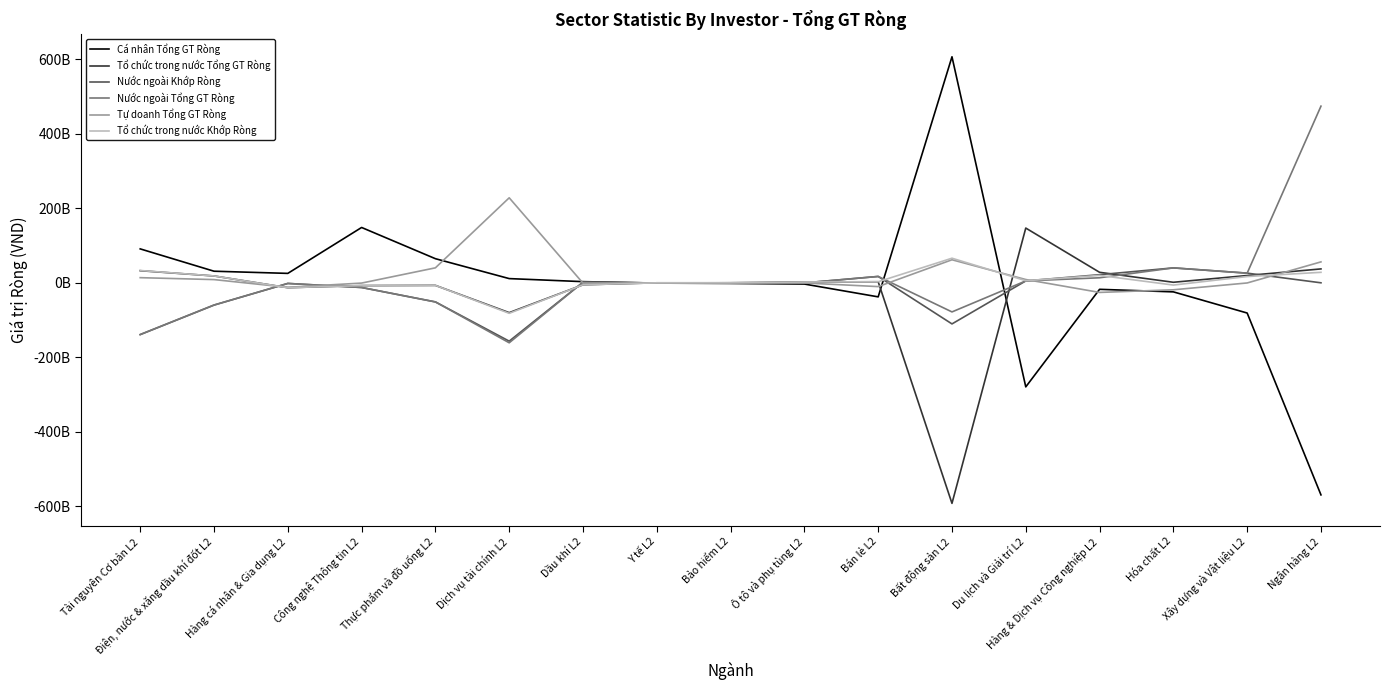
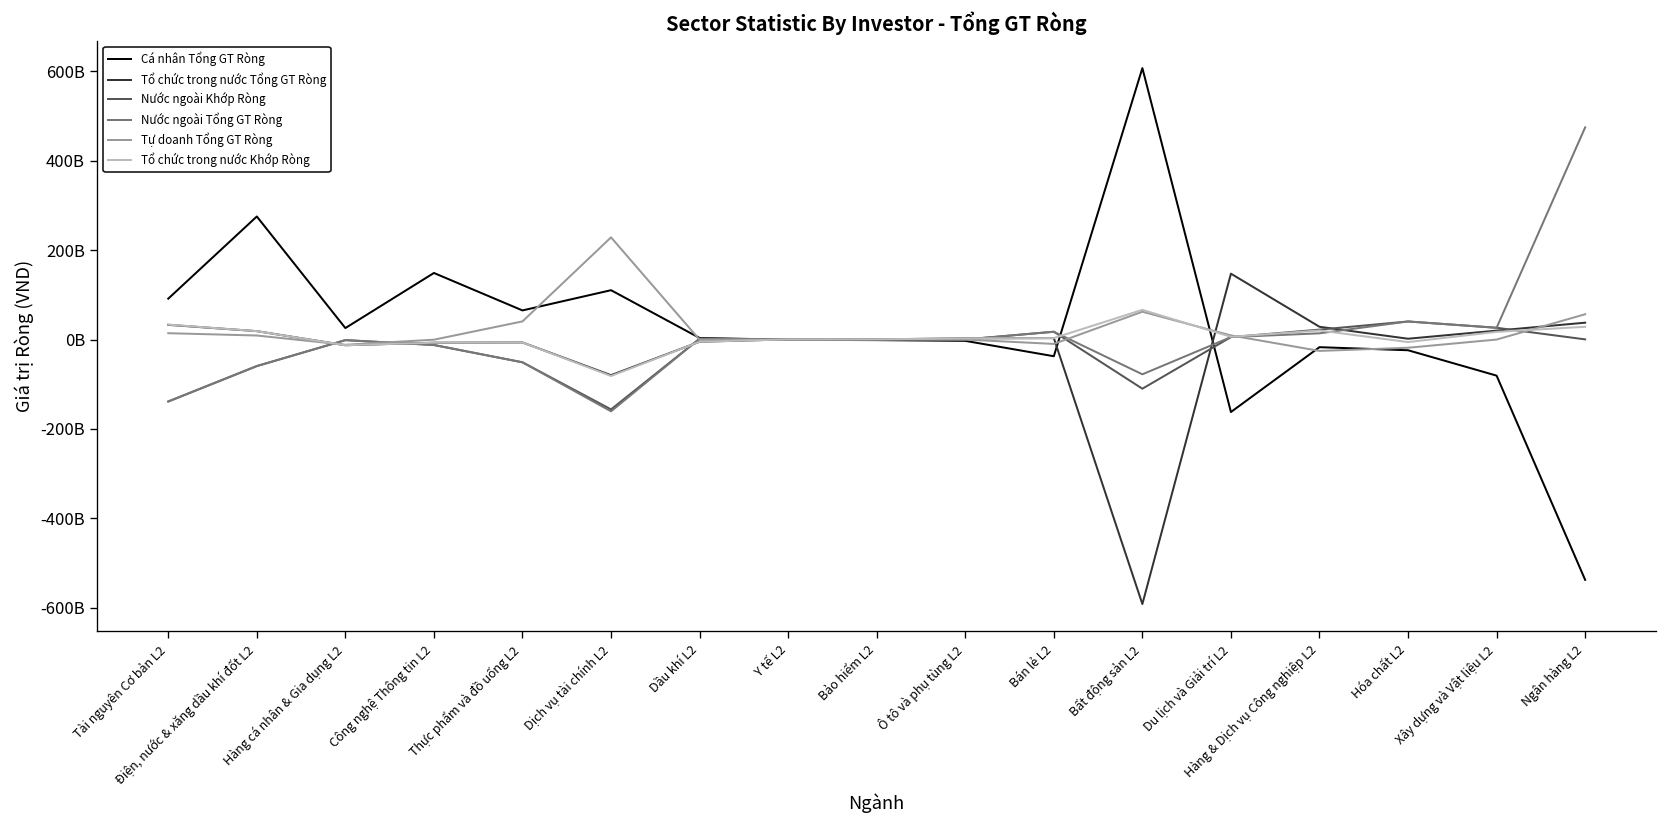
  {
    "Cá nhân Tổng GT Ròng": {
      "Tài nguyên Cơ bản L2": 90000000000,
-     "Điện, nước & xăng dầu khí đốt L2": 30000000000,
+     "Điện, nước & xăng dầu khí đốt L2": 280000000000,
      "Hàng cá nhân & Gia dụng L2": 30000000000,
      "Công nghệ Thông tin L2": 150000000000,
      "Thực phẩm và đồ uống L2": 70000000000,
-     "Dịch vụ tài chính L2": 10000000000,
+     "Dịch vụ tài chính L2": 110000000000,
      "Bán lẻ L2": -40000000000,
      "Bất động sản L2": 610000000000,
-     "Du lịch và Giải trí L2": -280000000000,
+     "Du lịch và Giải trí L2": -160000000000,
      "Hàng & Dịch vụ Công nghiệp L2": -20000000000,
      "Xây dựng và Vật liệu L2": -80000000000,
-     "Ngân hàng L2": -570000000000
+     "Ngân hàng L2": -540000000000
    }
  }
